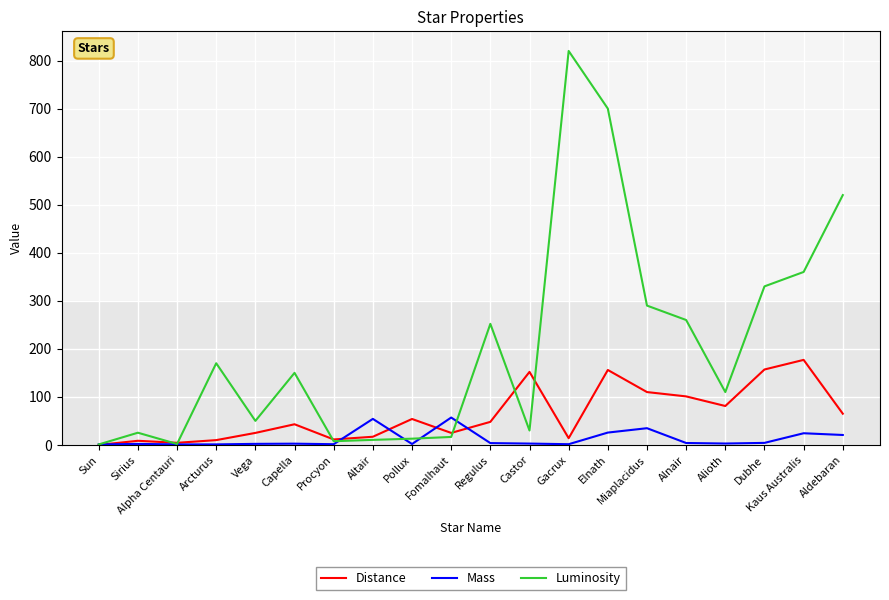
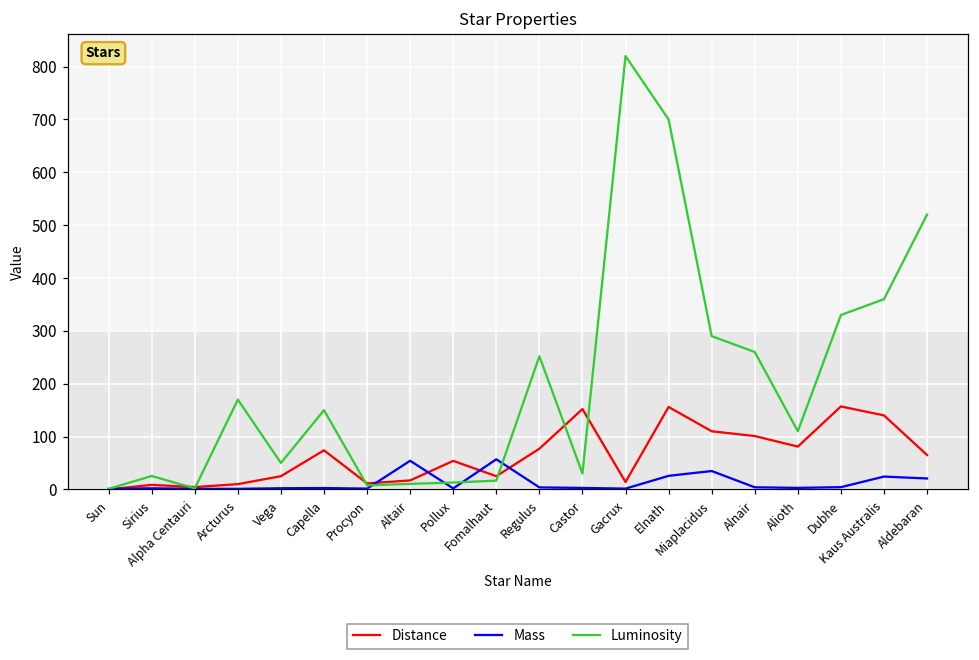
  {
    "Distance": {
      "Sirius": 10,
      "Arcturus": 10,
      "Vega": 30,
-     "Capella": 40,
+     "Capella": 70,
      "Altair": 20,
      "Pollux": 50,
      "Fomalhaut": 30,
-     "Regulus": 50,
+     "Regulus": 80,
      "Castor": 150,
      "Gacrux": 10,
      "Elnath": 160,
      "Miaplacidus": 110,
      "Alnair": 100,
      "Alioth": 80,
      "Dubhe": 160,
-     "Kaus Australis": 180,
+     "Kaus Australis": 140,
      "Aldebaran": 70
    },
    "Mass": {
      "Sirius": 0,
      "Arcturus": 0,
      "Vega": 0,
      "Capella": 0,
      "Procyon": 0,
      "Altair": 50,
      "Pollux": 0,
      "Fomalhaut": 60,
      "Regulus": 0,
      "Castor": 0,
      "Gacrux": 0,
      "Elnath": 30,
      "Miaplacidus": 30,
      "Alnair": 0,
      "Alioth": 0,
      "Dubhe": 0,
      "Kaus Australis": 20,
      "Aldebaran": 20
    },
    "Luminosity": {
      "Sirius": 30,
      "Arcturus": 170,
      "Vega": 50,
      "Capella": 150,
      "Altair": 10,
      "Pollux": 10,
      "Fomalhaut": 20,
      "Regulus": 250,
      "Castor": 30,
      "Gacrux": 820,
      "Elnath": 700,
      "Miaplacidus": 290,
      "Alnair": 260,
      "Alioth": 110,
      "Dubhe": 330,
      "Kaus Australis": 360,
      "Aldebaran": 520
    }
  }
